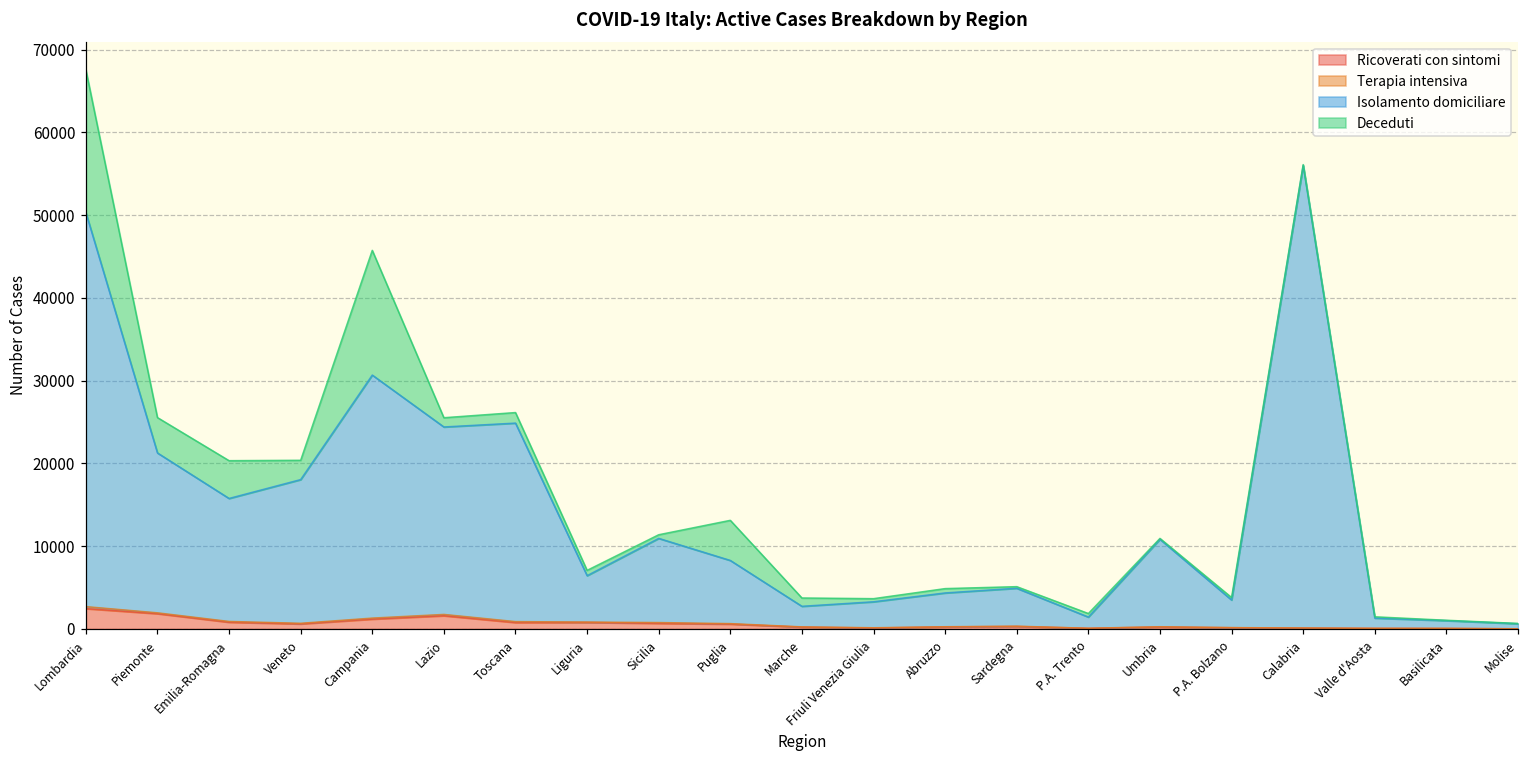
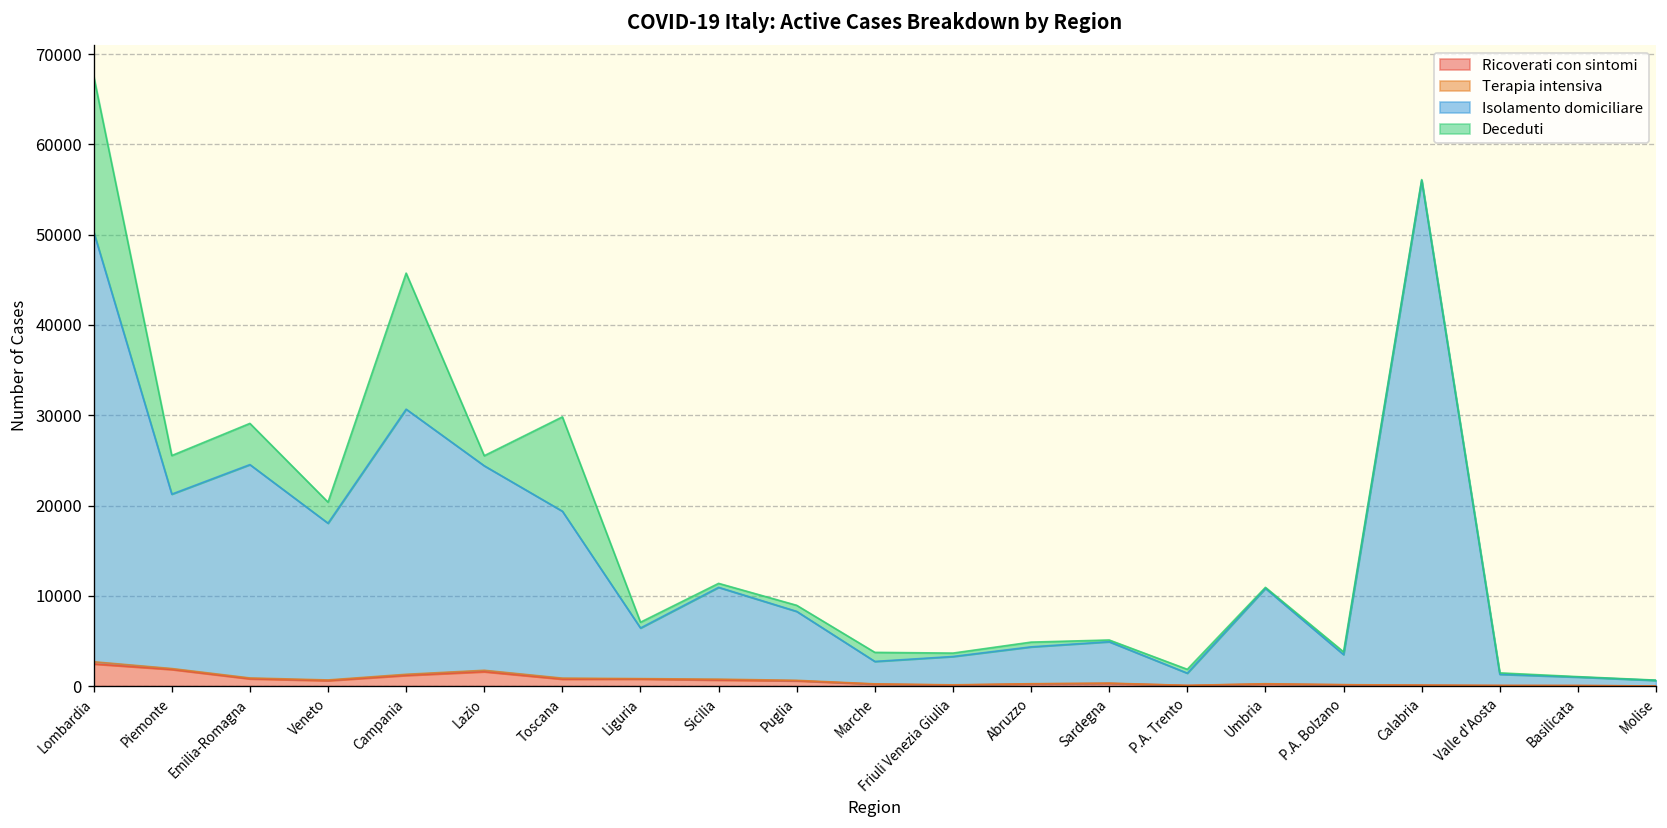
  {
    "Isolamento domiciliare": {
      "Lombardia": 48000,
      "Piemonte": 19000,
-     "Emilia-Romagna": 15000,
+     "Emilia-Romagna": 24000,
      "Veneto": 17000,
      "Campania": 29000,
      "Lazio": 23000,
-     "Toscana": 24000,
+     "Toscana": 18000,
      "Liguria": 6000,
      "Sicilia": 10000,
      "Puglia": 8000,
      "Marche": 2000,
      "Friuli Venezia Giulia": 3000,
      "Abruzzo": 4000,
      "P.A. Trento": 1000
    },
    "Deceduti": {
      "Lombardia": 17000,
      "Piemonte": 4000,
      "Emilia-Romagna": 5000,
      "Veneto": 2000,
      "Campania": 15000,
      "Lazio": 1000,
-     "Toscana": 1000,
+     "Toscana": 10000,
      "Liguria": 1000,
      "Sicilia": 0,
-     "Puglia": 5000,
+     "Puglia": 1000,
      "Marche": 1000,
      "Friuli Venezia Giulia": 0,
      "Abruzzo": 1000,
      "P.A. Trento": 0
    }
  }
